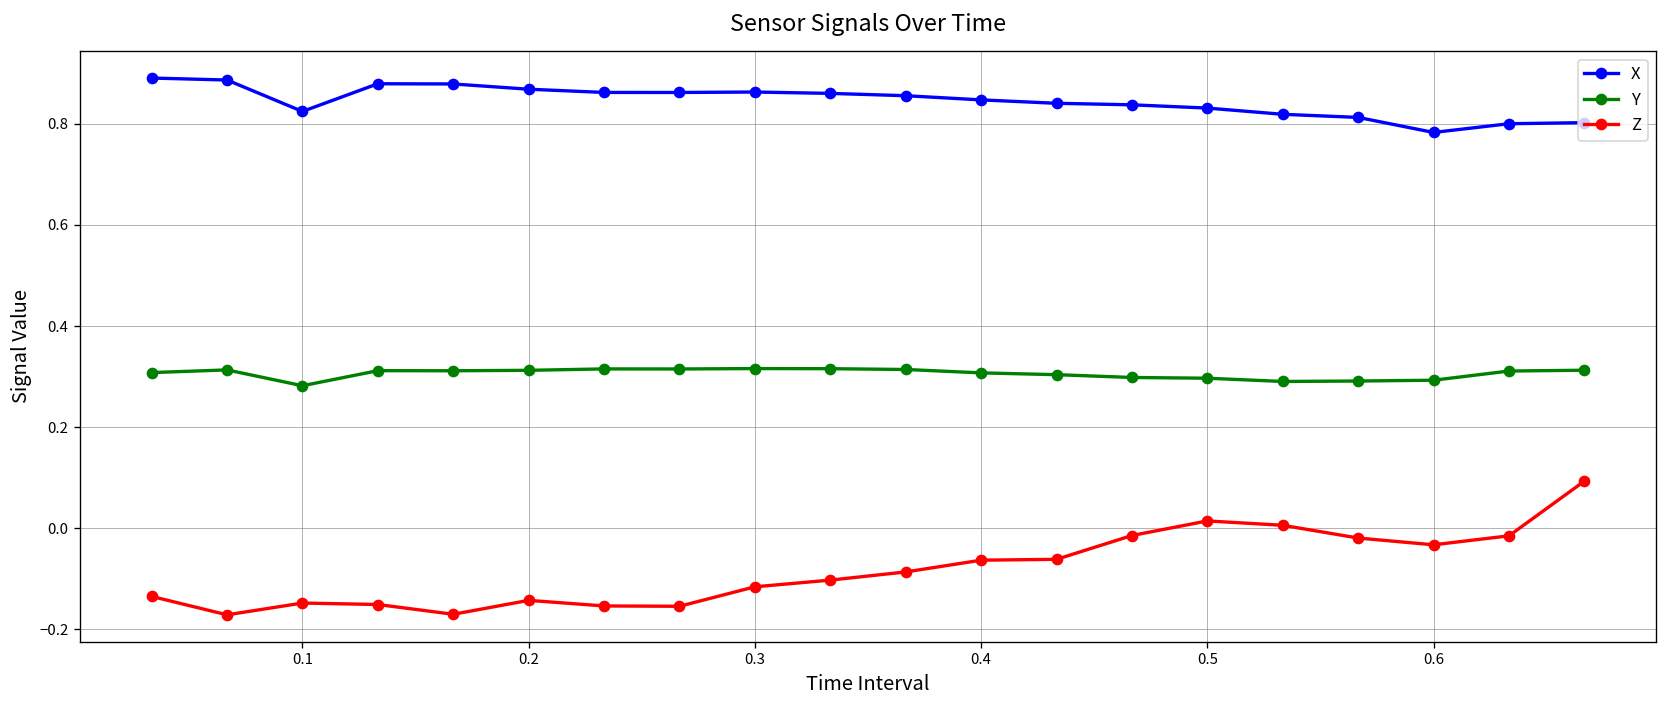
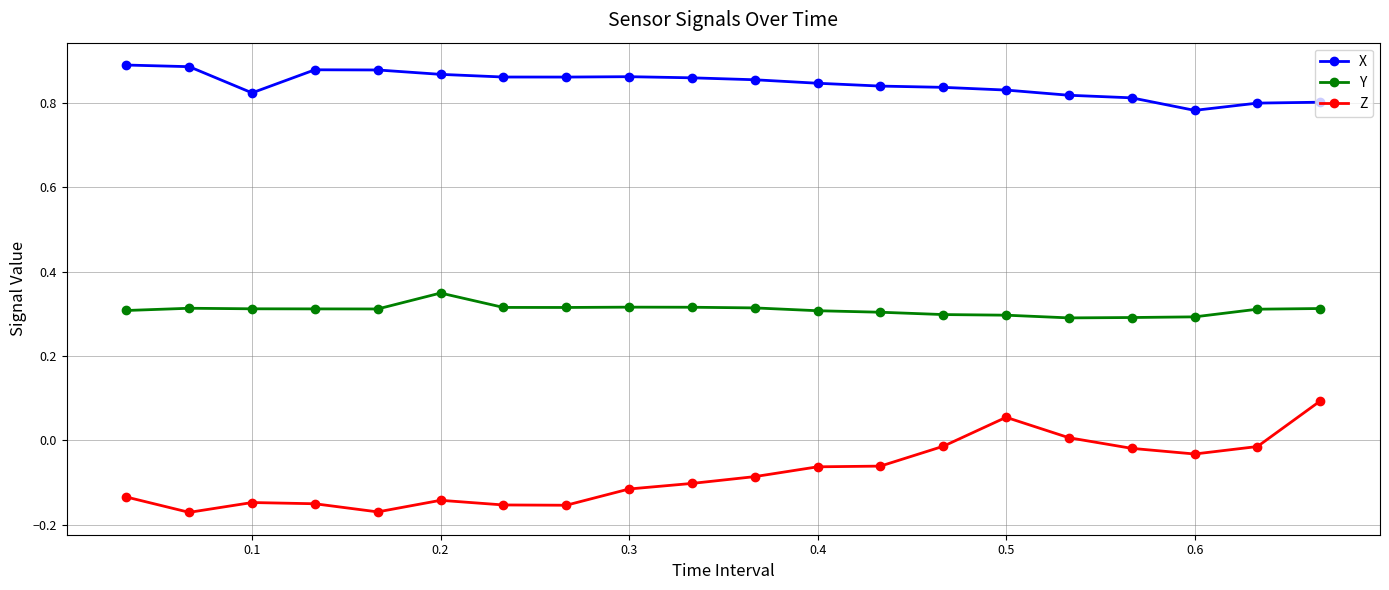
  {
    "X": {
      "0.1": 0.82,
      "0.2": 0.87,
      "0.3": 0.86,
      "0.4": 0.85,
      "0.5": 0.83,
      "0.6": 0.78
    },
    "Y": {
-     "0.1": 0.28,
-     "0.2": 0.31,
+     "0.1": 0.31,
+     "0.2": 0.35,
      "0.3": 0.32,
      "0.4": 0.31,
      "0.5": 0.30,
      "0.6": 0.29
    },
    "Z": {
      "0.1": -0.15,
      "0.2": -0.14,
      "0.3": -0.12,
      "0.4": -0.06,
-     "0.5": 0.01,
+     "0.5": 0.05,
      "0.6": -0.03
    }
  }
